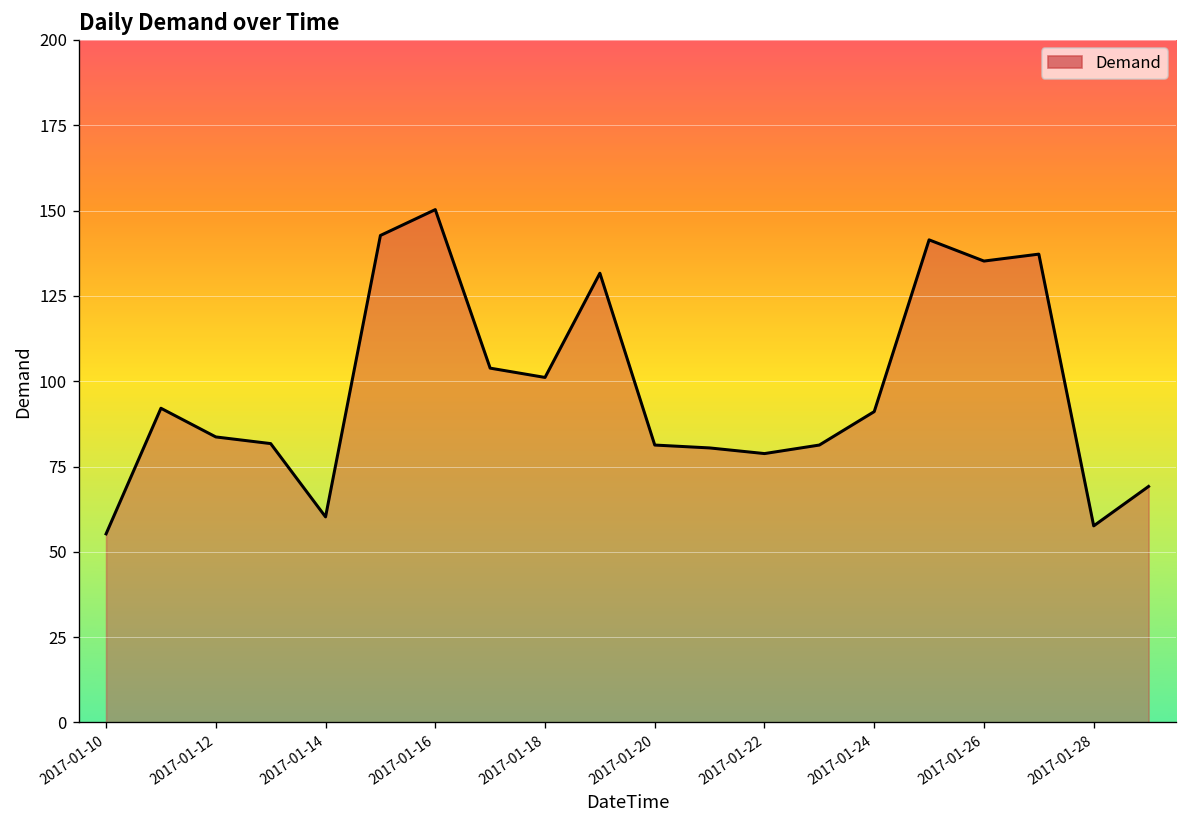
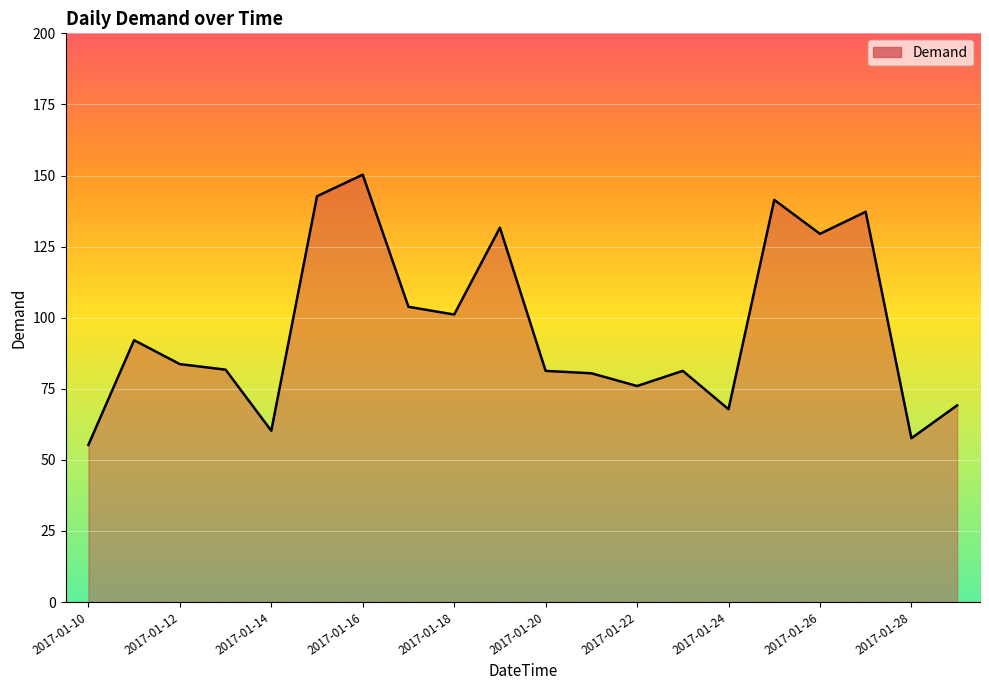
  {
    "2017-01-10": 55,
    "2017-01-12": 84,
    "2017-01-14": 60,
    "2017-01-16": 150,
    "2017-01-18": 101,
    "2017-01-20": 81,
-   "2017-01-22": 79,
-   "2017-01-24": 91,
-   "2017-01-26": 135,
+   "2017-01-22": 76,
+   "2017-01-24": 68,
+   "2017-01-26": 129,
    "2017-01-28": 58
  }
